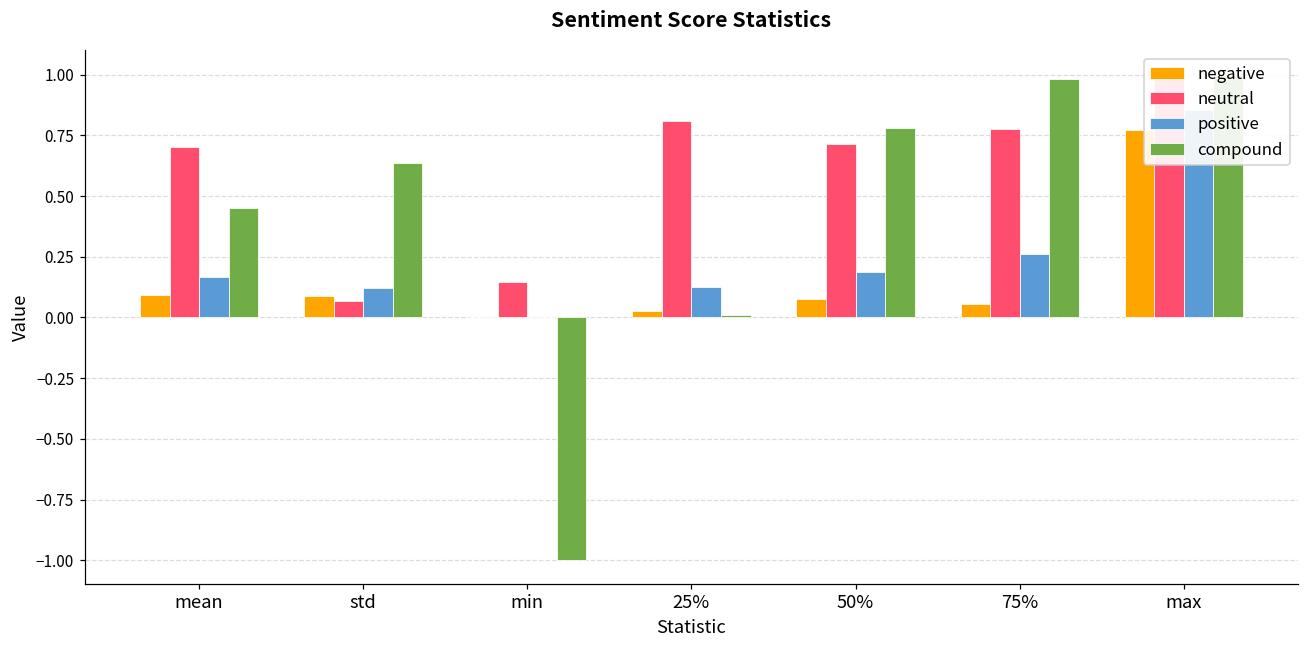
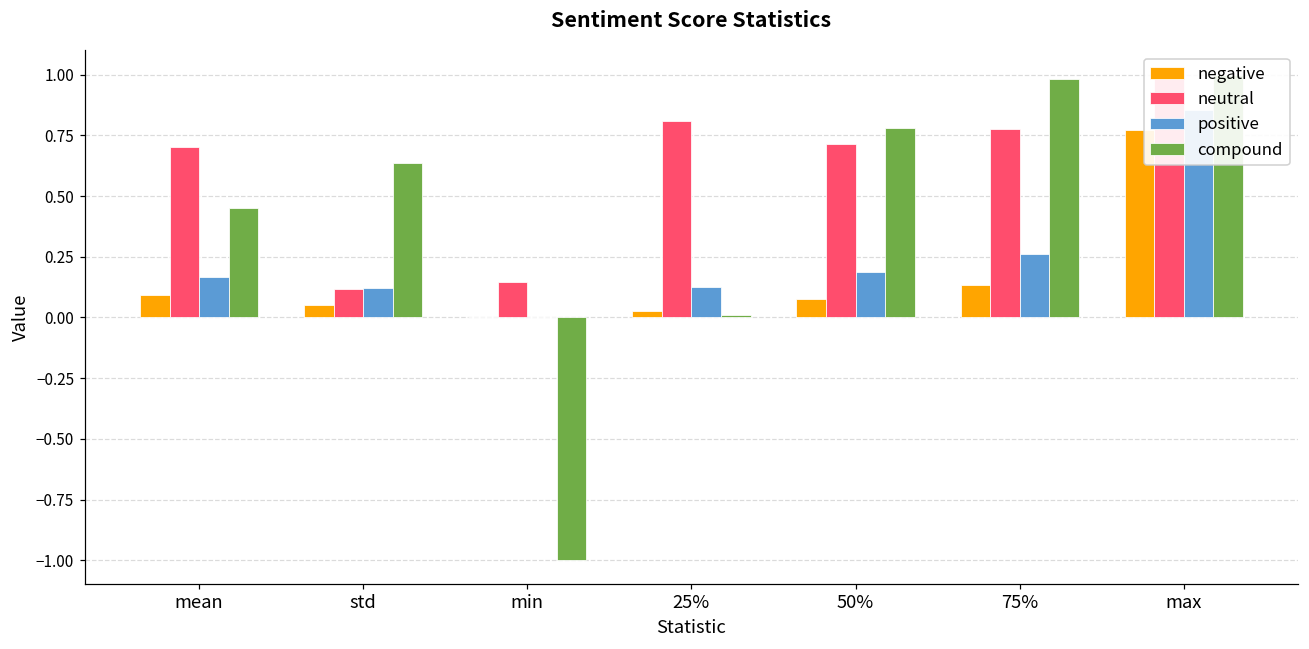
  {
    "negative": {
      "mean": 0.09,
-     "std": 0.09,
+     "std": 0.05,
      "min": 0.00,
      "25%": 0.03,
      "50%": 0.08,
-     "75%": 0.06,
+     "75%": 0.13,
      "max": 0.77
    },
    "neutral": {
      "mean": 0.70,
-     "std": 0.07,
+     "std": 0.12,
      "min": 0.15,
      "25%": 0.81,
      "50%": 0.72,
      "75%": 0.78
    },
    "positive": {
      "mean": 0.17,
      "std": 0.12,
      "min": 0.00,
      "25%": 0.13,
      "50%": 0.19,
      "75%": 0.26
    },
    "compound": {
      "mean": 0.45,
      "std": 0.64,
      "min": -1.00,
      "50%": 0.78,
      "75%": 0.98
    }
  }
